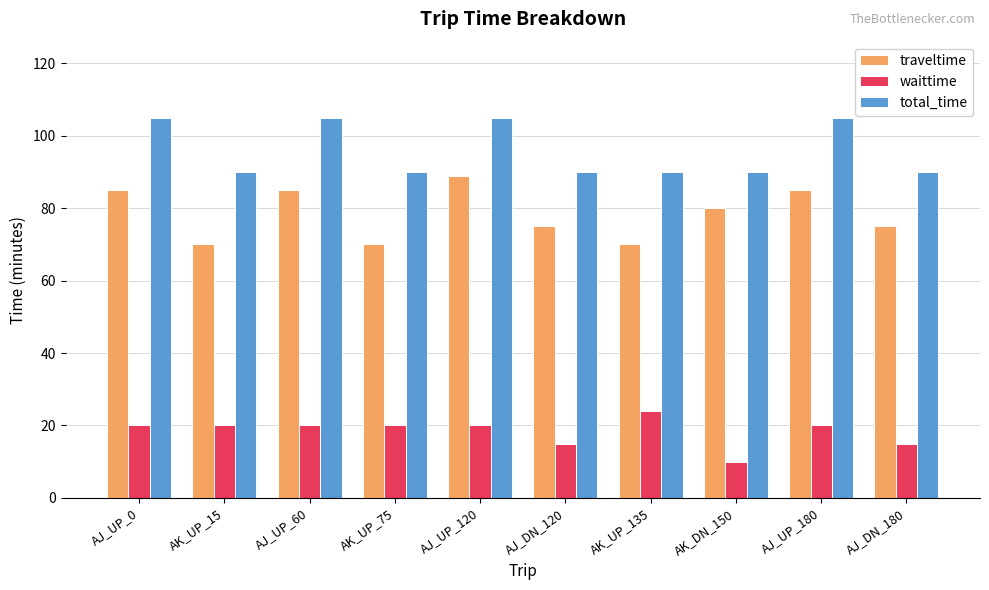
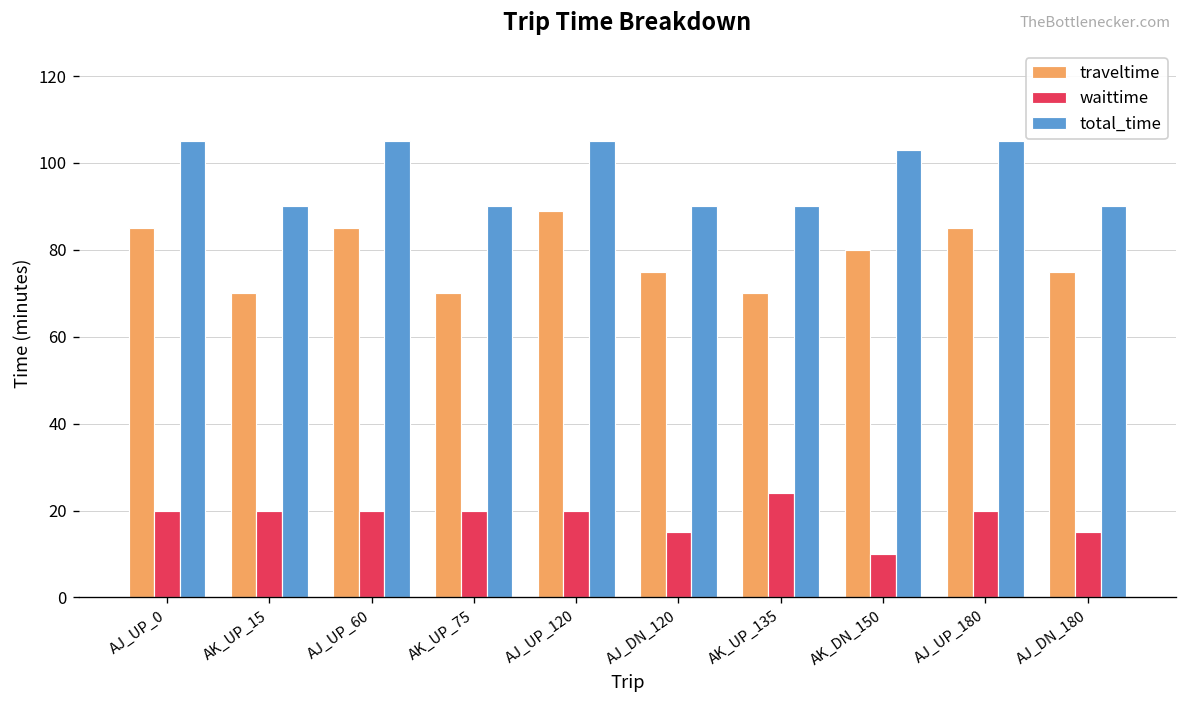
  {
    "traveltime": {
      "AJ_UP_0": 85,
      "AK_UP_15": 70,
      "AJ_UP_60": 85,
      "AK_UP_75": 70,
      "AJ_UP_120": 89,
      "AJ_DN_120": 75,
      "AK_UP_135": 70,
      "AK_DN_150": 80,
      "AJ_UP_180": 85,
      "AJ_DN_180": 75
    },
    "waittime": {
      "AJ_UP_0": 20,
      "AK_UP_15": 20,
      "AJ_UP_60": 20,
      "AK_UP_75": 20,
      "AJ_UP_120": 20,
      "AJ_DN_120": 15,
      "AK_UP_135": 24,
      "AK_DN_150": 10,
      "AJ_UP_180": 20,
      "AJ_DN_180": 15
    },
    "total_time": {
      "AJ_UP_0": 105,
      "AK_UP_15": 90,
      "AJ_UP_60": 105,
      "AK_UP_75": 90,
      "AJ_UP_120": 105,
      "AJ_DN_120": 90,
      "AK_UP_135": 90,
-     "AK_DN_150": 90,
+     "AK_DN_150": 103,
      "AJ_UP_180": 105,
      "AJ_DN_180": 90
    }
  }
